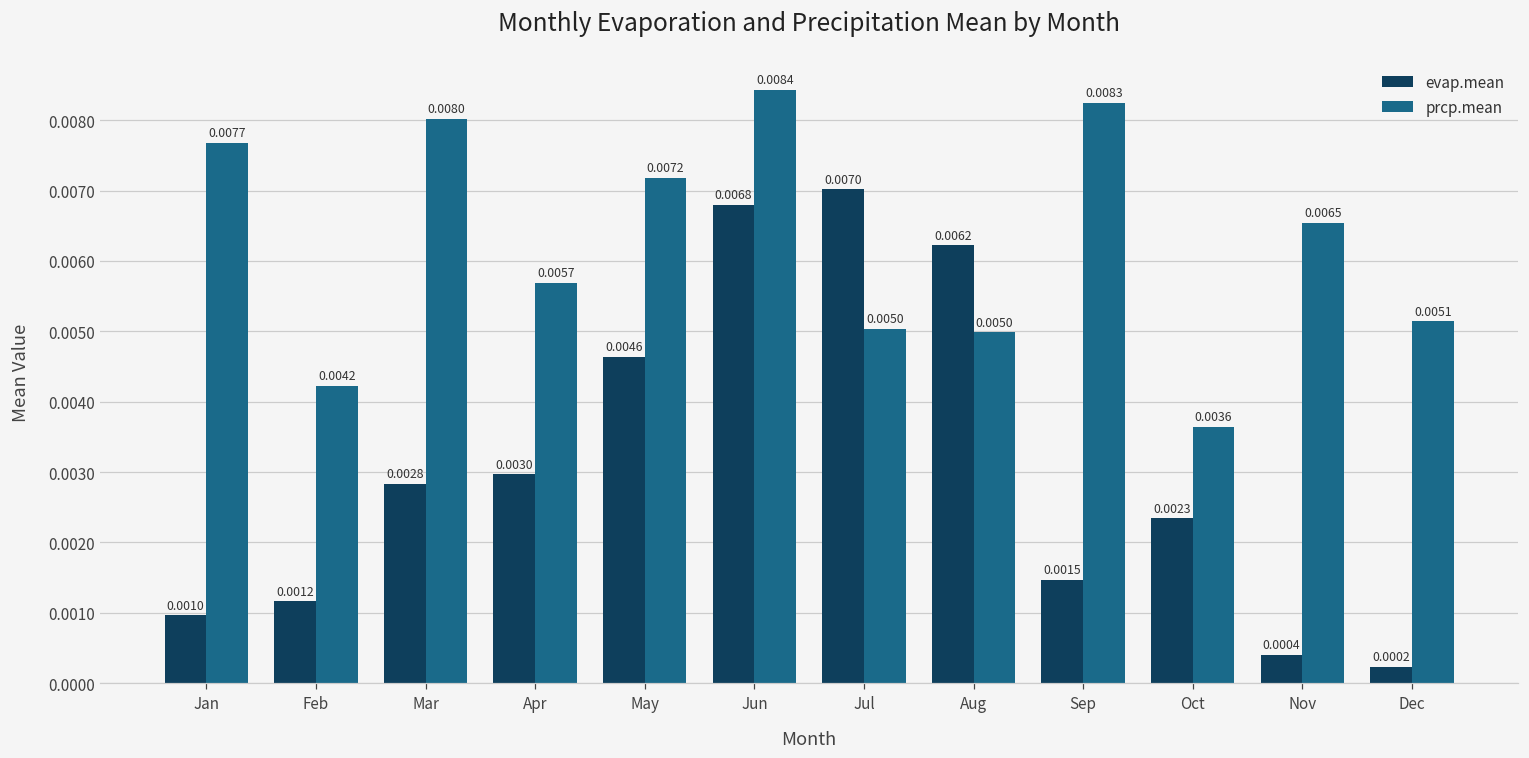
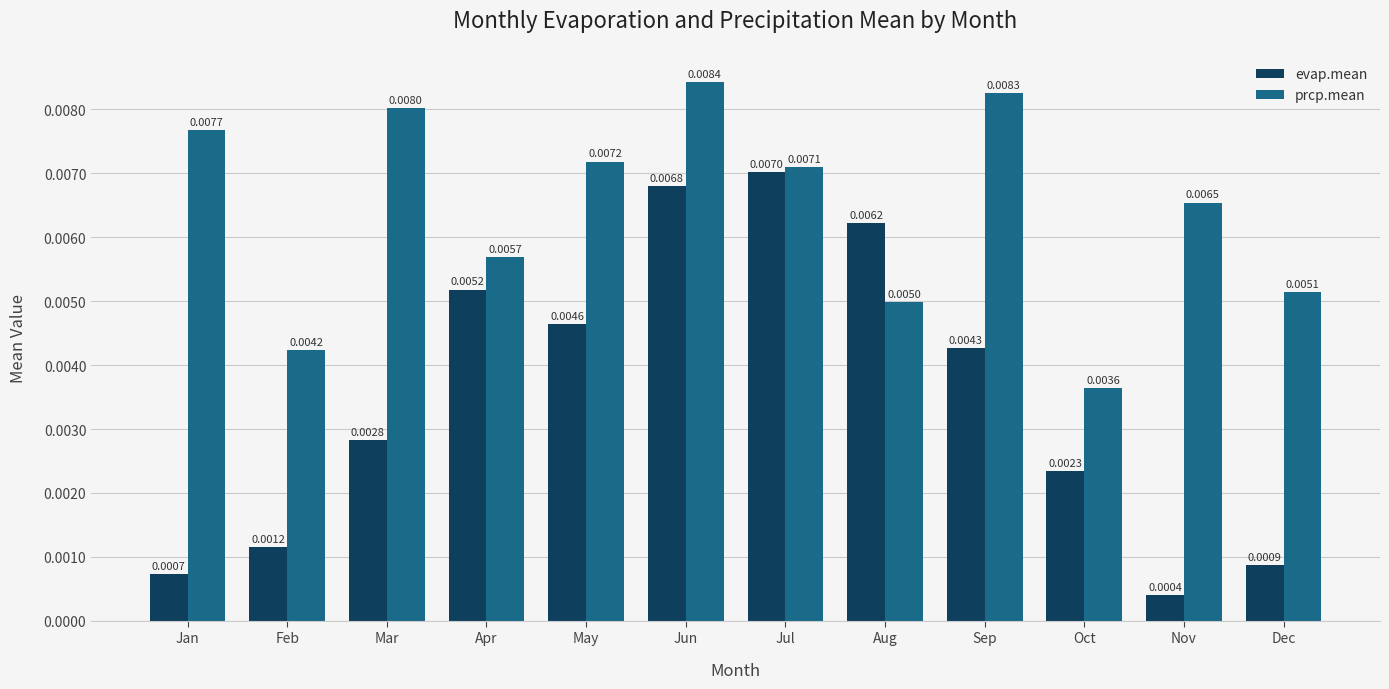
  {
    "evap.mean": {
-     "Jan": 0.0010,
+     "Jan": 0.0007,
      "Feb": 0.0012,
      "Mar": 0.0028,
-     "Apr": 0.0030,
+     "Apr": 0.0052,
      "May": 0.0046,
      "Jun": 0.0068,
      "Jul": 0.0070,
      "Aug": 0.0062,
-     "Sep": 0.0015,
+     "Sep": 0.0043,
      "Oct": 0.0023,
      "Nov": 0.0004,
-     "Dec": 0.0002
+     "Dec": 0.0009
    },
    "prcp.mean": {
      "Jan": 0.0077,
      "Feb": 0.0042,
      "Mar": 0.0080,
      "Apr": 0.0057,
      "May": 0.0072,
      "Jun": 0.0084,
-     "Jul": 0.0050,
+     "Jul": 0.0071,
      "Aug": 0.0050,
      "Sep": 0.0083,
      "Oct": 0.0036,
      "Nov": 0.0065,
      "Dec": 0.0051
    }
  }
